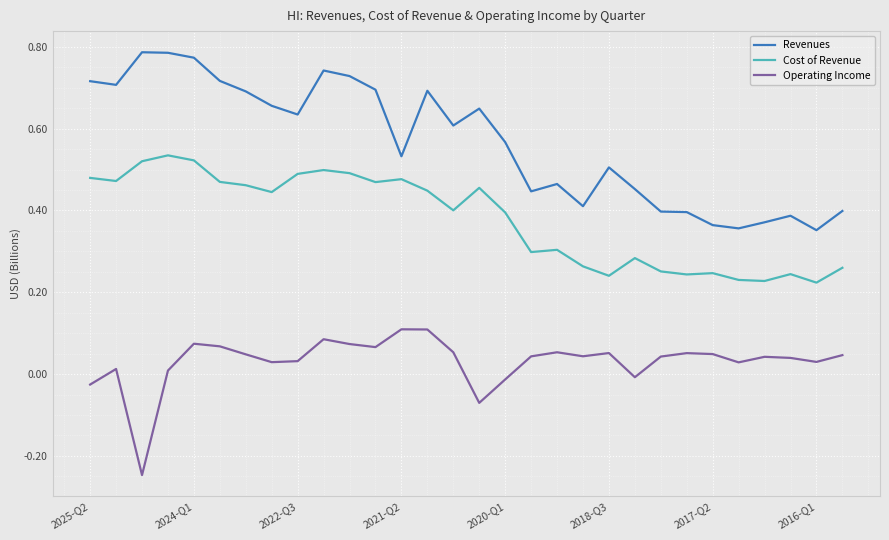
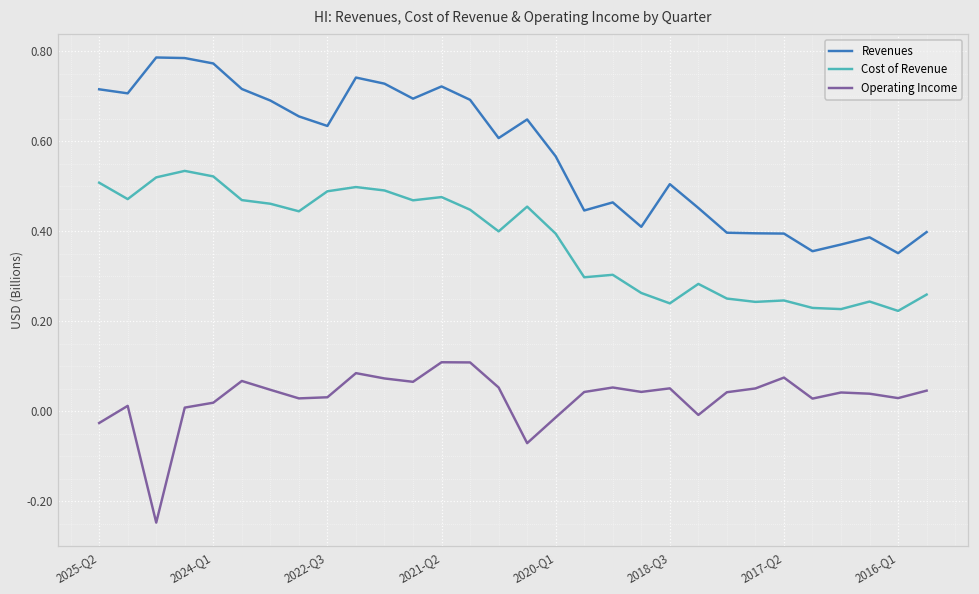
  {
    "Revenues": {
      "2025-Q2": 0.72,
      "2024-Q1": 0.77,
      "2022-Q3": 0.63,
-     "2021-Q2": 0.53,
+     "2021-Q2": 0.72,
      "2020-Q1": 0.57,
      "2018-Q3": 0.51,
-     "2017-Q2": 0.36,
+     "2017-Q2": 0.40,
      "2016-Q1": 0.35
    },
    "Cost of Revenue": {
-     "2025-Q2": 0.48,
+     "2025-Q2": 0.51,
      "2024-Q1": 0.52,
      "2022-Q3": 0.49,
      "2021-Q2": 0.48,
      "2020-Q1": 0.40,
      "2018-Q3": 0.24,
      "2017-Q2": 0.25,
      "2016-Q1": 0.22
    },
    "Operating Income": {
      "2025-Q2": -0.03,
-     "2024-Q1": 0.07,
+     "2024-Q1": 0.02,
      "2022-Q3": 0.03,
      "2021-Q2": 0.11,
      "2020-Q1": -0.01,
      "2018-Q3": 0.05,
-     "2017-Q2": 0.05,
+     "2017-Q2": 0.08,
      "2016-Q1": 0.03
    }
  }
